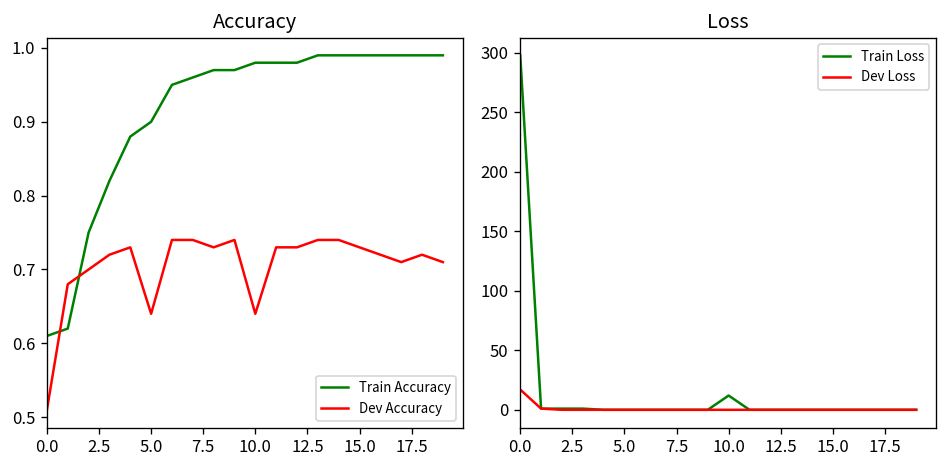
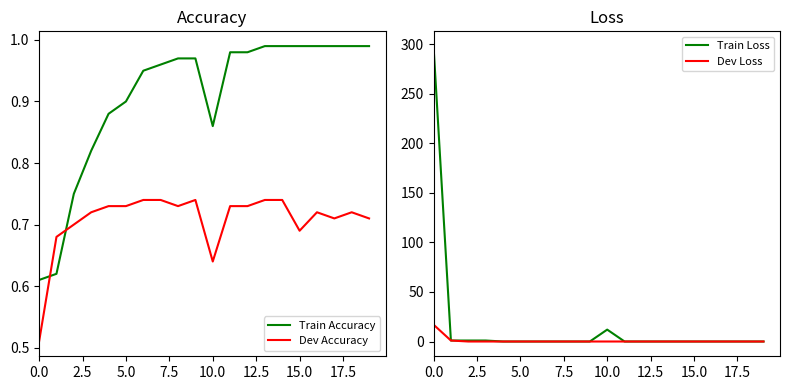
  {
    "Accuracy": {
      "Train Accuracy": {
        "0.0": 0.61,
        "5.0": 0.90,
-       "10.0": 0.98,
+       "10.0": 0.86,
        "15.0": 0.99
      },
      "Dev Accuracy": {
        "0.0": 0.51,
-       "5.0": 0.64,
+       "5.0": 0.73,
        "10.0": 0.64,
-       "15.0": 0.73
+       "15.0": 0.69
      }
    },
    "Loss": {
      "Train Loss": {
        "0.0": 300,
        "10.0": 10
      },
      "Dev Loss": {
        "0.0": 20,
        "10.0": 0
      }
    }
  }
